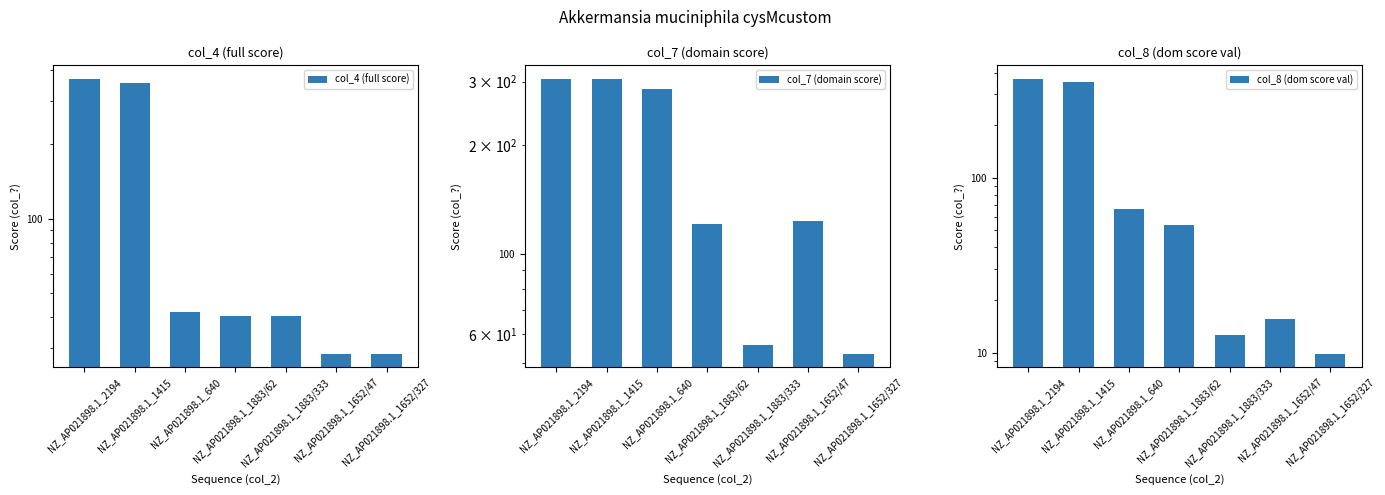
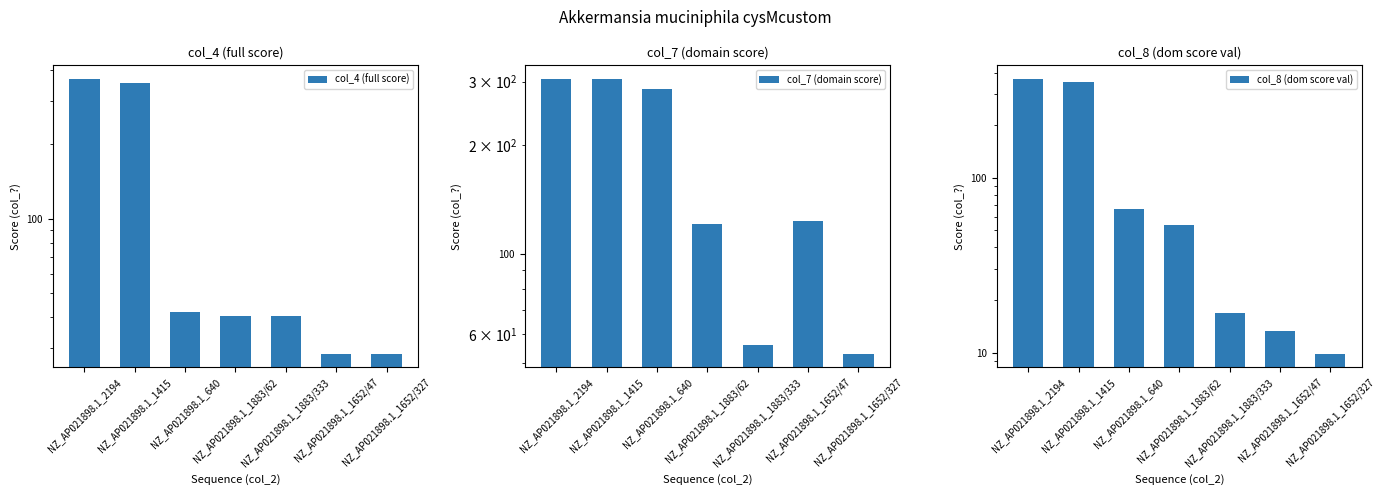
  {
    "col_8 (dom score val)": {
      "NZ_AP021898.1_2194": 370,
      "NZ_AP021898.1_1415": 350,
      "NZ_AP021898.1_640": 66,
      "NZ_AP021898.1_1883/62": 54,
-     "NZ_AP021898.1_1883/333": 13,
-     "NZ_AP021898.1_1652/47": 16,
+     "NZ_AP021898.1_1883/333": 17,
+     "NZ_AP021898.1_1652/47": 13,
      "NZ_AP021898.1_1652/327": 10
    }
  }
